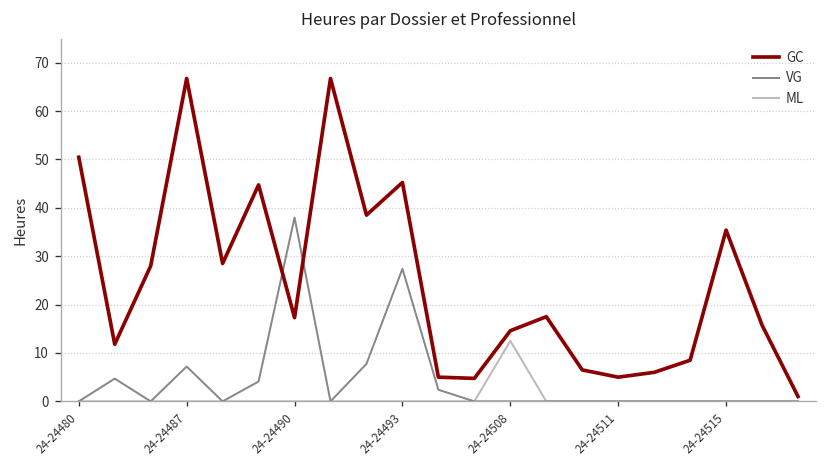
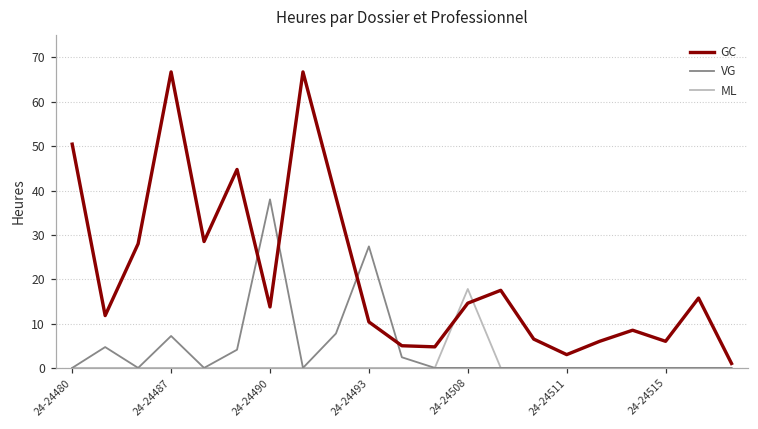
  {
    "GC": {
      "24-24480": 50,
      "24-24487": 67,
-     "24-24490": 17,
-     "24-24493": 45,
+     "24-24490": 14,
+     "24-24493": 10,
      "24-24508": 15,
-     "24-24511": 5,
-     "24-24515": 35
+     "24-24511": 3,
+     "24-24515": 6
    },
    "VG": {
      "24-24487": 7,
      "24-24490": 38,
      "24-24493": 27,
      "24-24508": 0
    },
    "ML": {
      "24-24487": 0,
      "24-24490": 0,
      "24-24493": 0,
-     "24-24508": 13
+     "24-24508": 18
    }
  }
